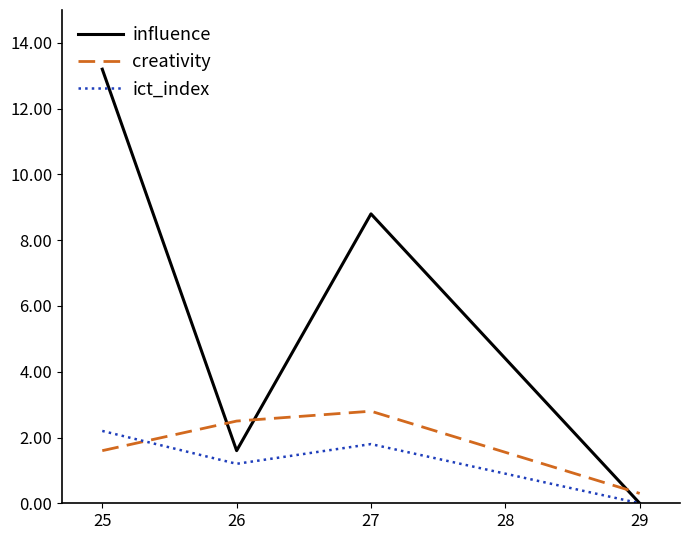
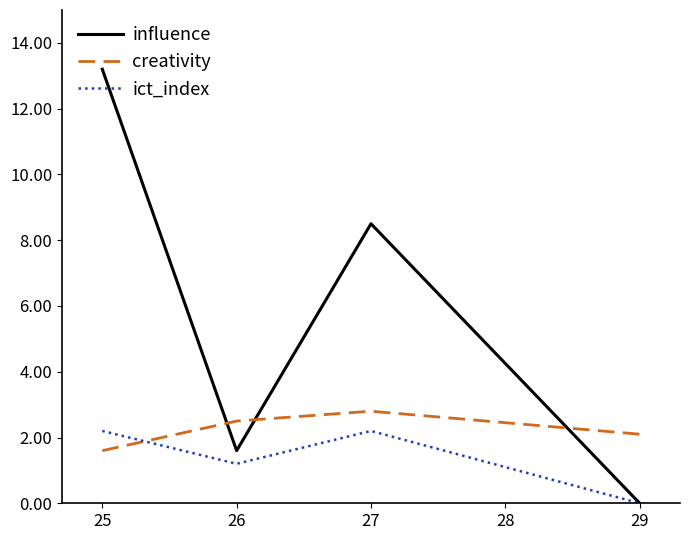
  {
    "influence": {
      "25": 13.2,
      "26": 1.6,
-     "27": 8.8
+     "27": 8.5
    },
    "creativity": {
      "25": 1.6,
      "26": 2.5,
      "27": 2.8,
-     "29": 0.3
+     "29": 2.1
    },
    "ict_index": {
      "25": 2.2,
      "26": 1.2,
-     "27": 1.8
+     "27": 2.2
    }
  }
